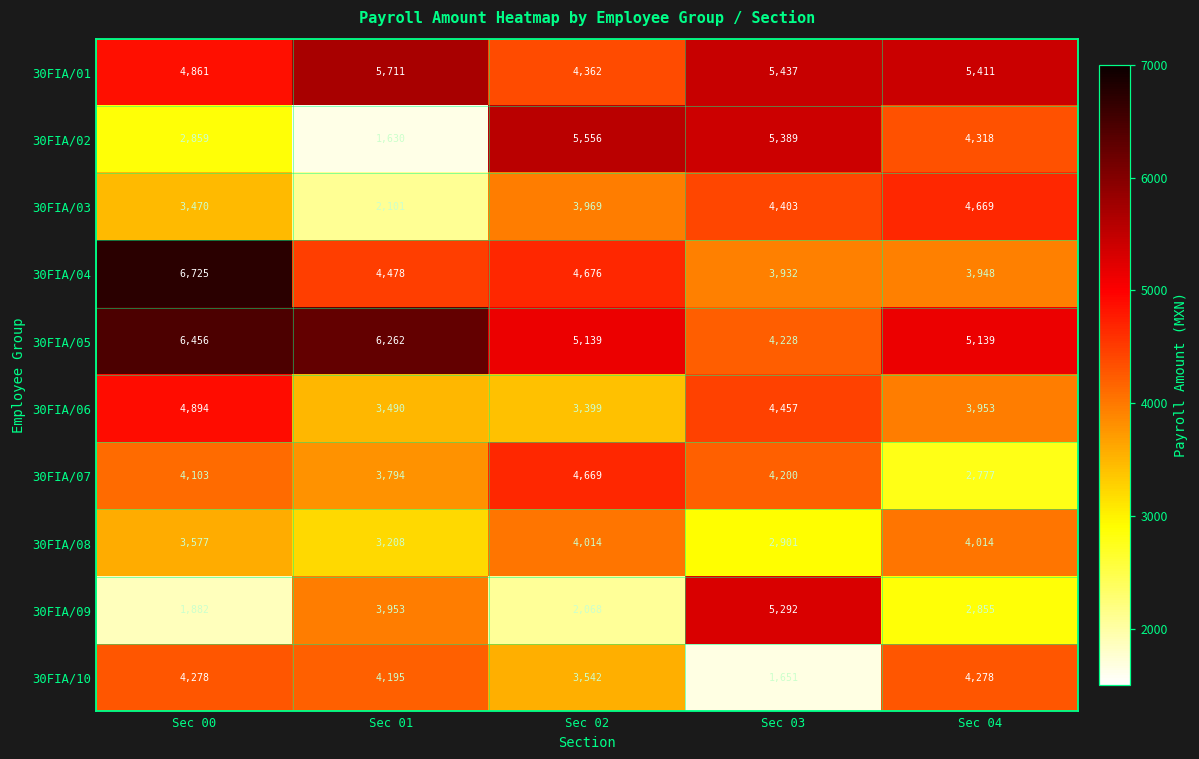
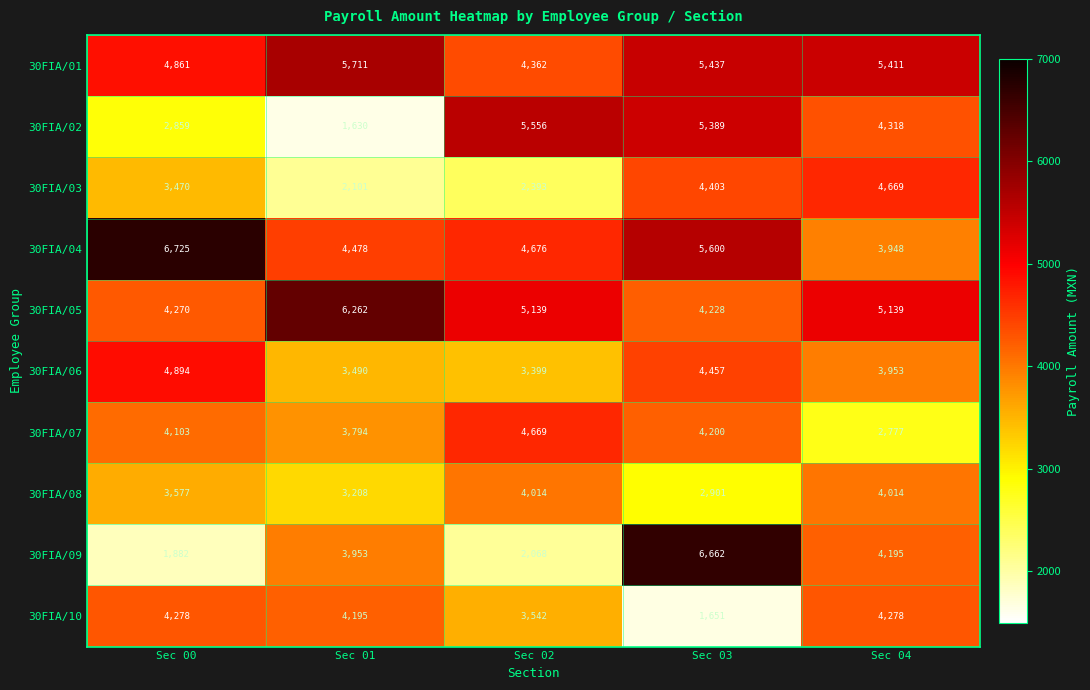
  {
    "30FIA/01": {
      "Sec 00": "4,861",
      "Sec 01": "5,711",
      "Sec 02": "4,362",
      "Sec 03": "5,437",
      "Sec 04": "5,411"
    },
    "30FIA/02": {
      "Sec 00": "2,859",
      "Sec 01": "1,630",
      "Sec 02": "5,556",
      "Sec 03": "5,389",
      "Sec 04": "4,318"
    },
    "30FIA/03": {
      "Sec 00": "3,470",
      "Sec 01": "2,101",
-     "Sec 02": "3,969",
+     "Sec 02": "2,393",
      "Sec 03": "4,403",
      "Sec 04": "4,669"
    },
    "30FIA/04": {
      "Sec 00": "6,725",
      "Sec 01": "4,478",
      "Sec 02": "4,676",
-     "Sec 03": "3,932",
+     "Sec 03": "5,600",
      "Sec 04": "3,948"
    },
    "30FIA/05": {
-     "Sec 00": "6,456",
+     "Sec 00": "4,270",
      "Sec 01": "6,262",
      "Sec 02": "5,139",
      "Sec 03": "4,228",
      "Sec 04": "5,139"
    },
    "30FIA/06": {
      "Sec 00": "4,894",
      "Sec 01": "3,490",
      "Sec 02": "3,399",
      "Sec 03": "4,457",
      "Sec 04": "3,953"
    },
    "30FIA/07": {
      "Sec 00": "4,103",
      "Sec 01": "3,794",
      "Sec 02": "4,669",
      "Sec 03": "4,200",
      "Sec 04": "2,777"
    },
    "30FIA/08": {
      "Sec 00": "3,577",
      "Sec 01": "3,208",
      "Sec 02": "4,014",
      "Sec 03": "2,901",
      "Sec 04": "4,014"
    },
    "30FIA/09": {
      "Sec 00": "1,882",
      "Sec 01": "3,953",
      "Sec 02": "2,068",
-     "Sec 03": "5,292",
-     "Sec 04": "2,855"
+     "Sec 03": "6,662",
+     "Sec 04": "4,195"
    },
    "30FIA/10": {
      "Sec 00": "4,278",
      "Sec 01": "4,195",
      "Sec 02": "3,542",
      "Sec 03": "1,651",
      "Sec 04": "4,278"
    }
  }
